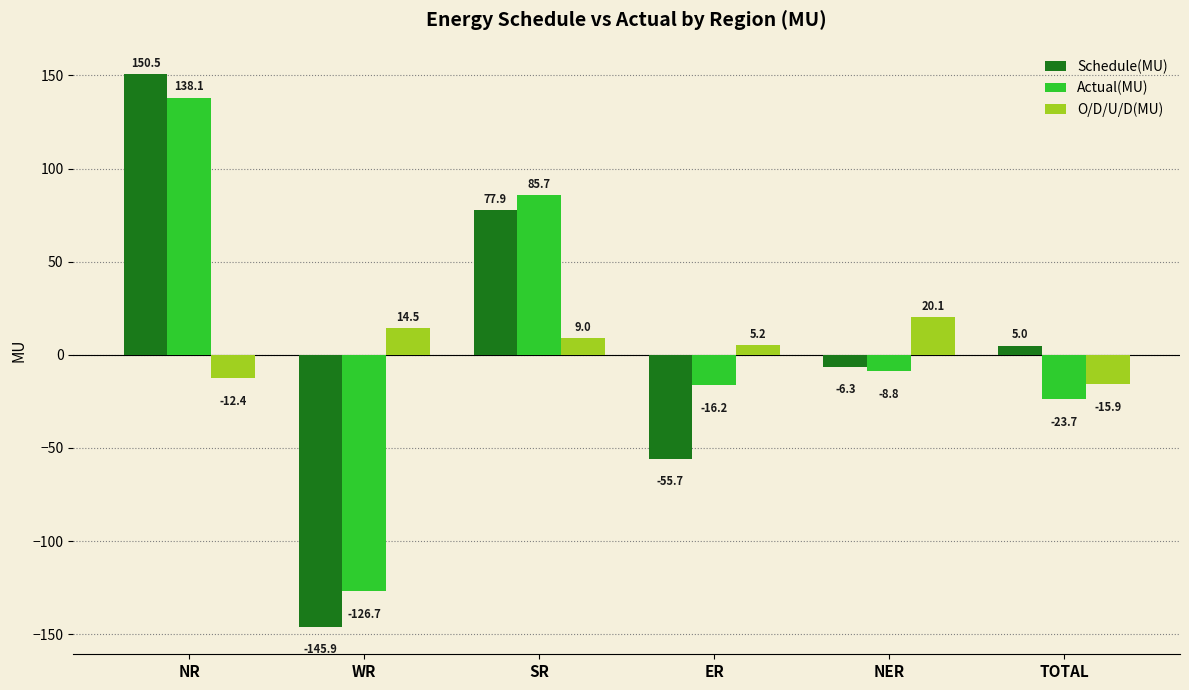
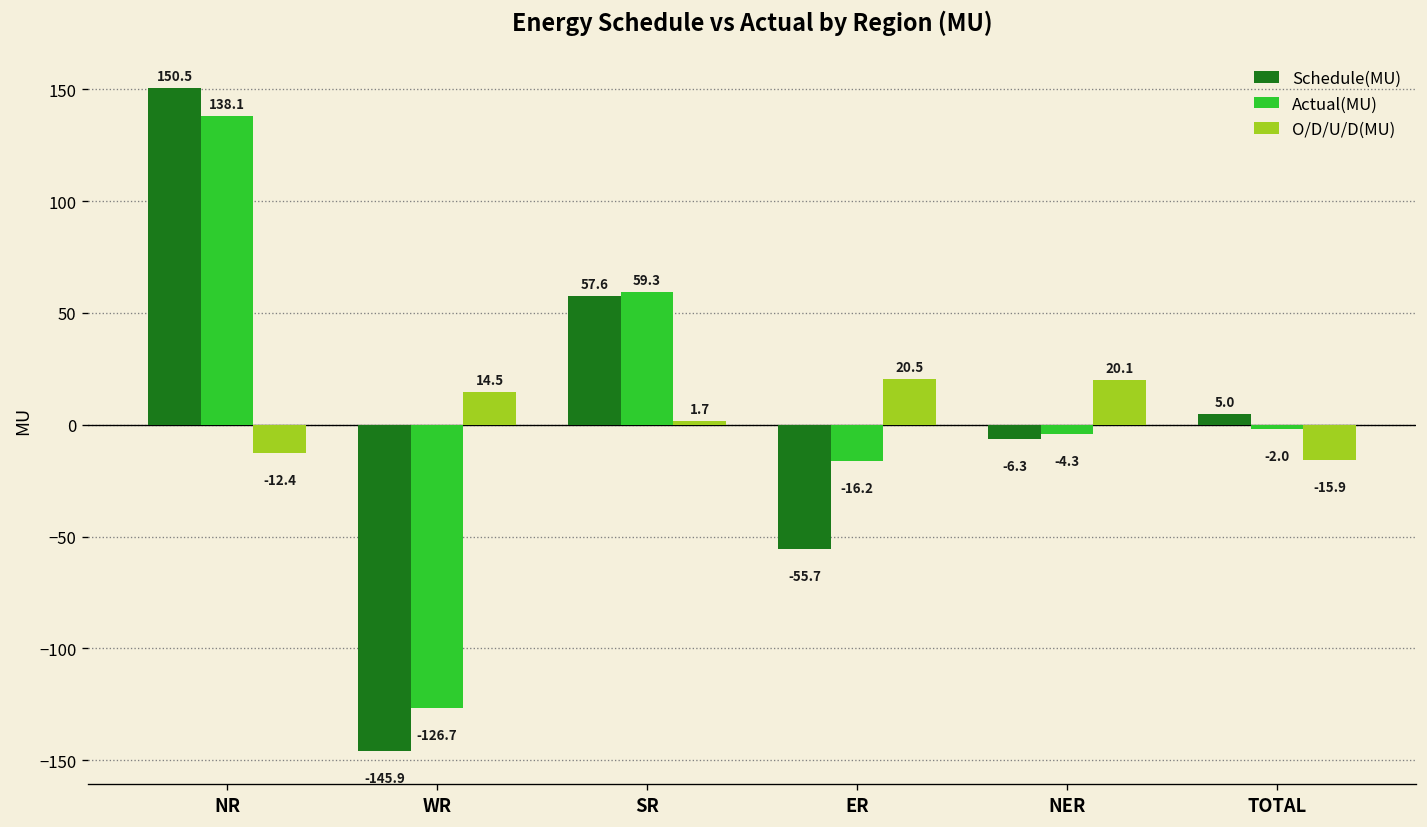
  {
    "Schedule(MU)": {
      "NR": 150.5,
      "WR": -145.9,
-     "SR": 77.9,
+     "SR": 57.6,
      "ER": -55.7,
      "NER": -6.3,
      "TOTAL": 5.0
    },
    "Actual(MU)": {
      "NR": 138.1,
      "WR": -126.7,
-     "SR": 85.7,
+     "SR": 59.3,
      "ER": -16.2,
-     "NER": -8.8,
-     "TOTAL": -23.7
+     "NER": -4.3,
+     "TOTAL": -2.0
    },
    "O/D/U/D(MU)": {
      "NR": -12.4,
      "WR": 14.5,
-     "SR": 9.0,
-     "ER": 5.2,
+     "SR": 1.7,
+     "ER": 20.5,
      "NER": 20.1,
      "TOTAL": -15.9
    }
  }
